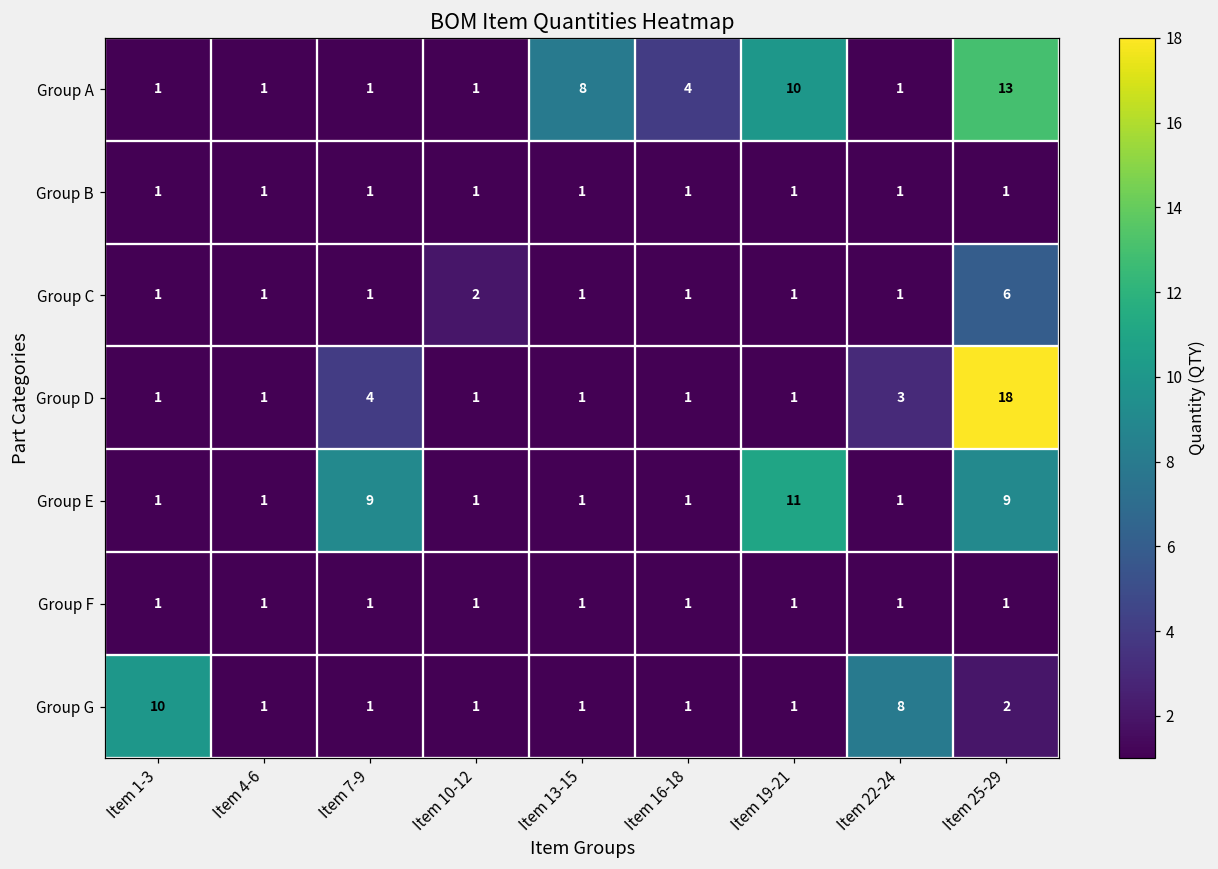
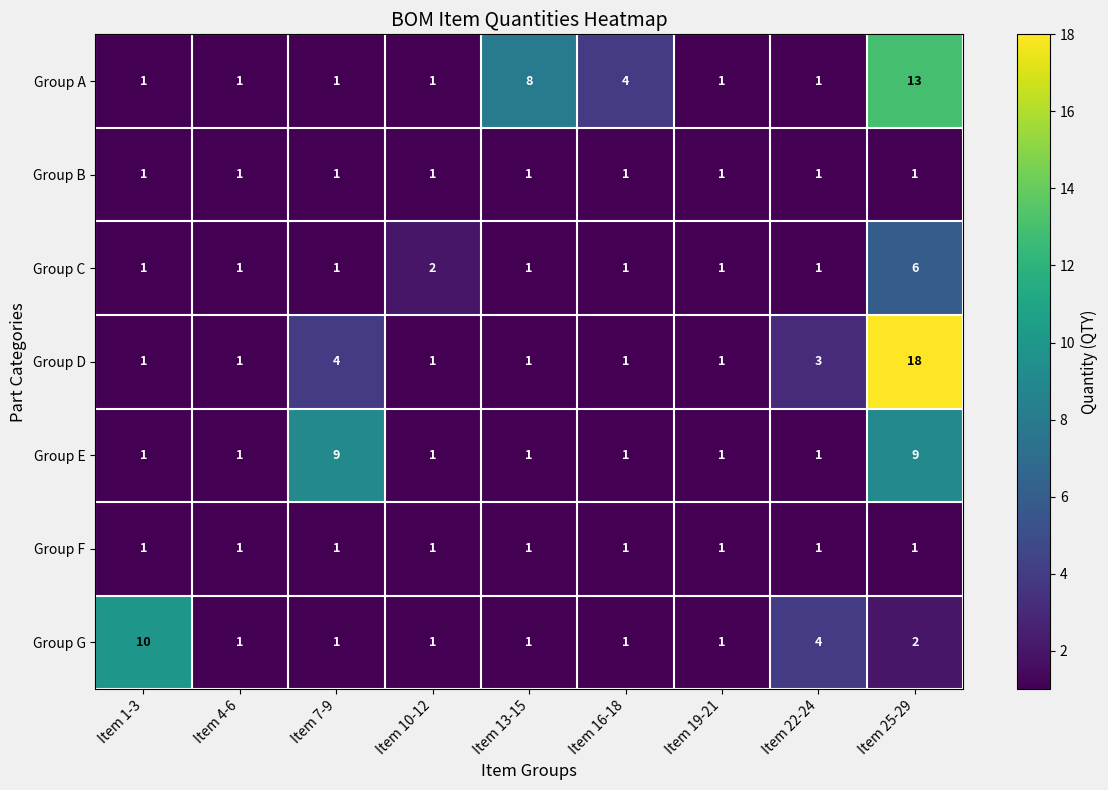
  {
    "Group A": {
      "Item 1-3": 1,
      "Item 4-6": 1,
      "Item 7-9": 1,
      "Item 10-12": 1,
      "Item 13-15": 8,
      "Item 16-18": 4,
-     "Item 19-21": 10,
+     "Item 19-21": 1,
      "Item 22-24": 1,
      "Item 25-29": 13
    },
    "Group B": {
      "Item 1-3": 1,
      "Item 4-6": 1,
      "Item 7-9": 1,
      "Item 10-12": 1,
      "Item 13-15": 1,
      "Item 16-18": 1,
      "Item 19-21": 1,
      "Item 22-24": 1,
      "Item 25-29": 1
    },
    "Group C": {
      "Item 1-3": 1,
      "Item 4-6": 1,
      "Item 7-9": 1,
      "Item 10-12": 2,
      "Item 13-15": 1,
      "Item 16-18": 1,
      "Item 19-21": 1,
      "Item 22-24": 1,
      "Item 25-29": 6
    },
    "Group D": {
      "Item 1-3": 1,
      "Item 4-6": 1,
      "Item 7-9": 4,
      "Item 10-12": 1,
      "Item 13-15": 1,
      "Item 16-18": 1,
      "Item 19-21": 1,
      "Item 22-24": 3,
      "Item 25-29": 18
    },
    "Group E": {
      "Item 1-3": 1,
      "Item 4-6": 1,
      "Item 7-9": 9,
      "Item 10-12": 1,
      "Item 13-15": 1,
      "Item 16-18": 1,
-     "Item 19-21": 11,
+     "Item 19-21": 1,
      "Item 22-24": 1,
      "Item 25-29": 9
    },
    "Group F": {
      "Item 1-3": 1,
      "Item 4-6": 1,
      "Item 7-9": 1,
      "Item 10-12": 1,
      "Item 13-15": 1,
      "Item 16-18": 1,
      "Item 19-21": 1,
      "Item 22-24": 1,
      "Item 25-29": 1
    },
    "Group G": {
      "Item 1-3": 10,
      "Item 4-6": 1,
      "Item 7-9": 1,
      "Item 10-12": 1,
      "Item 13-15": 1,
      "Item 16-18": 1,
      "Item 19-21": 1,
-     "Item 22-24": 8,
+     "Item 22-24": 4,
      "Item 25-29": 2
    }
  }
